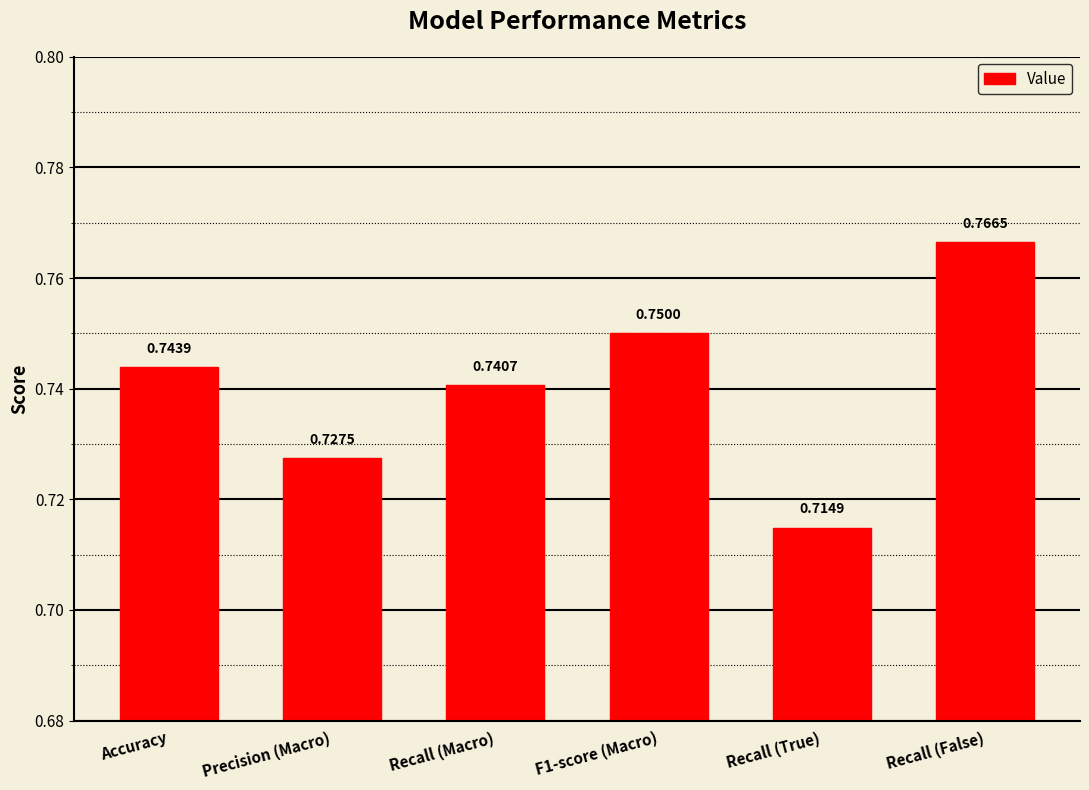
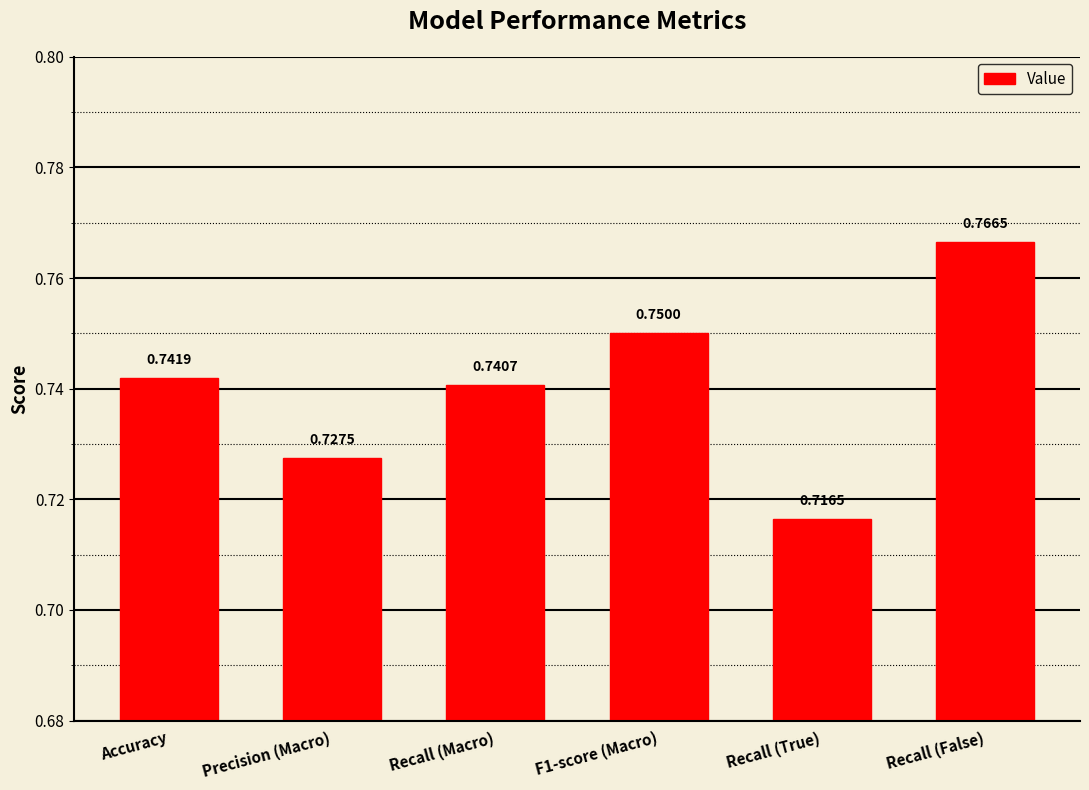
  {
-   "Accuracy": 0.7439,
+   "Accuracy": 0.7419,
    "Precision (Macro)": 0.7275,
    "Recall (Macro)": 0.7407,
    "F1-score (Macro)": 0.7500,
-   "Recall (True)": 0.7149,
+   "Recall (True)": 0.7165,
    "Recall (False)": 0.7665
  }
